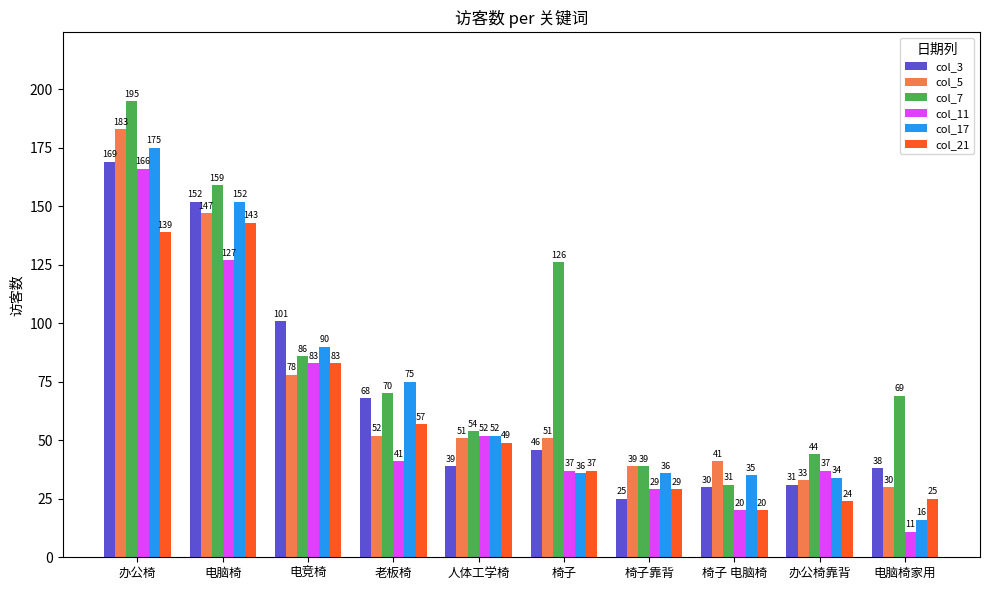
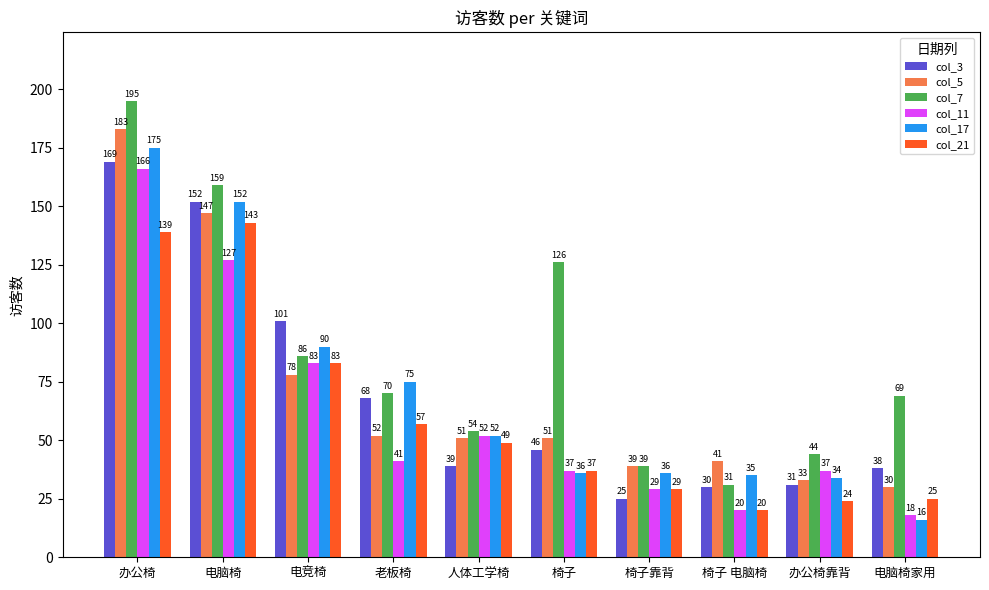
  {
    "col_3": {
      "办公椅": 169,
      "电脑椅": 152,
      "电竞椅": 101,
      "老板椅": 68,
      "人体工学椅": 39,
      "椅子": 46,
      "椅子靠背": 25,
      "椅子 电脑椅": 30,
      "办公椅靠背": 31,
      "电脑椅家用": 38
    },
    "col_7": {
      "办公椅": 195,
      "电脑椅": 159,
      "电竞椅": 86,
      "老板椅": 70,
      "人体工学椅": 54,
      "椅子": 126,
      "椅子靠背": 39,
      "椅子 电脑椅": 31,
      "办公椅靠背": 44,
      "电脑椅家用": 69
    },
    "col_11": {
      "办公椅": 166,
      "电脑椅": 127,
      "电竞椅": 83,
      "老板椅": 41,
      "人体工学椅": 52,
      "椅子": 37,
      "椅子靠背": 29,
      "椅子 电脑椅": 20,
      "办公椅靠背": 37,
-     "电脑椅家用": 11
+     "电脑椅家用": 18
    },
    "col_17": {
      "办公椅": 175,
      "电脑椅": 152,
      "电竞椅": 90,
      "老板椅": 75,
      "人体工学椅": 52,
      "椅子": 36,
      "椅子靠背": 36,
      "椅子 电脑椅": 35,
      "办公椅靠背": 34,
      "电脑椅家用": 16
    }
  }
